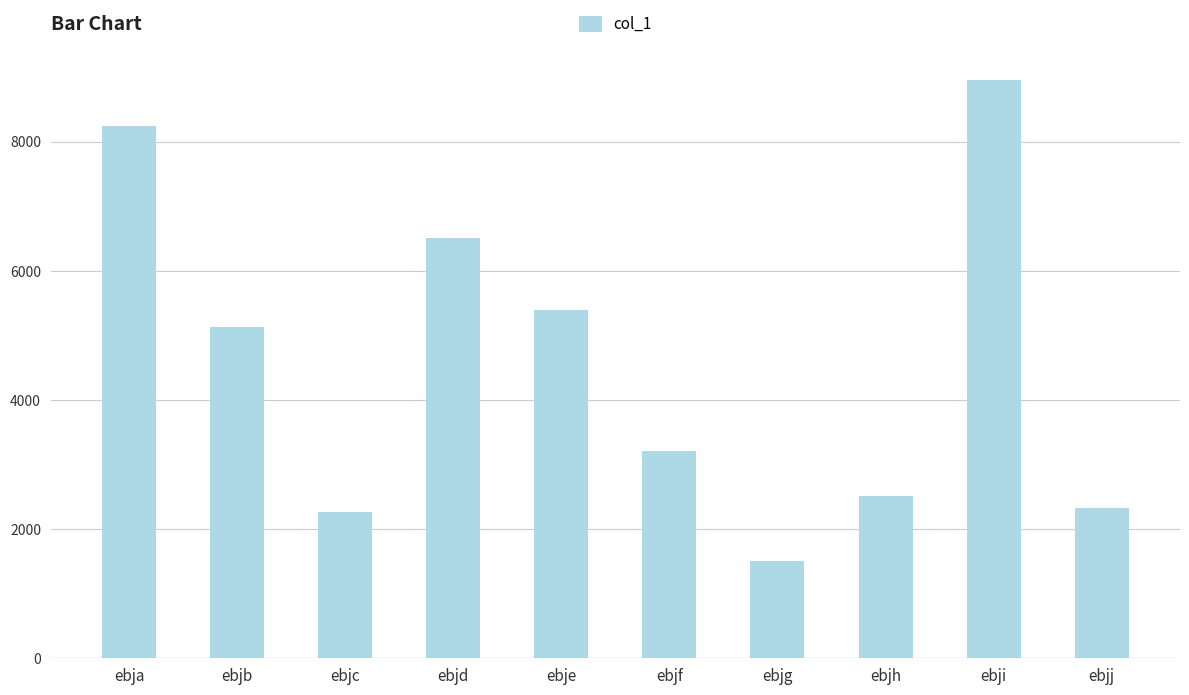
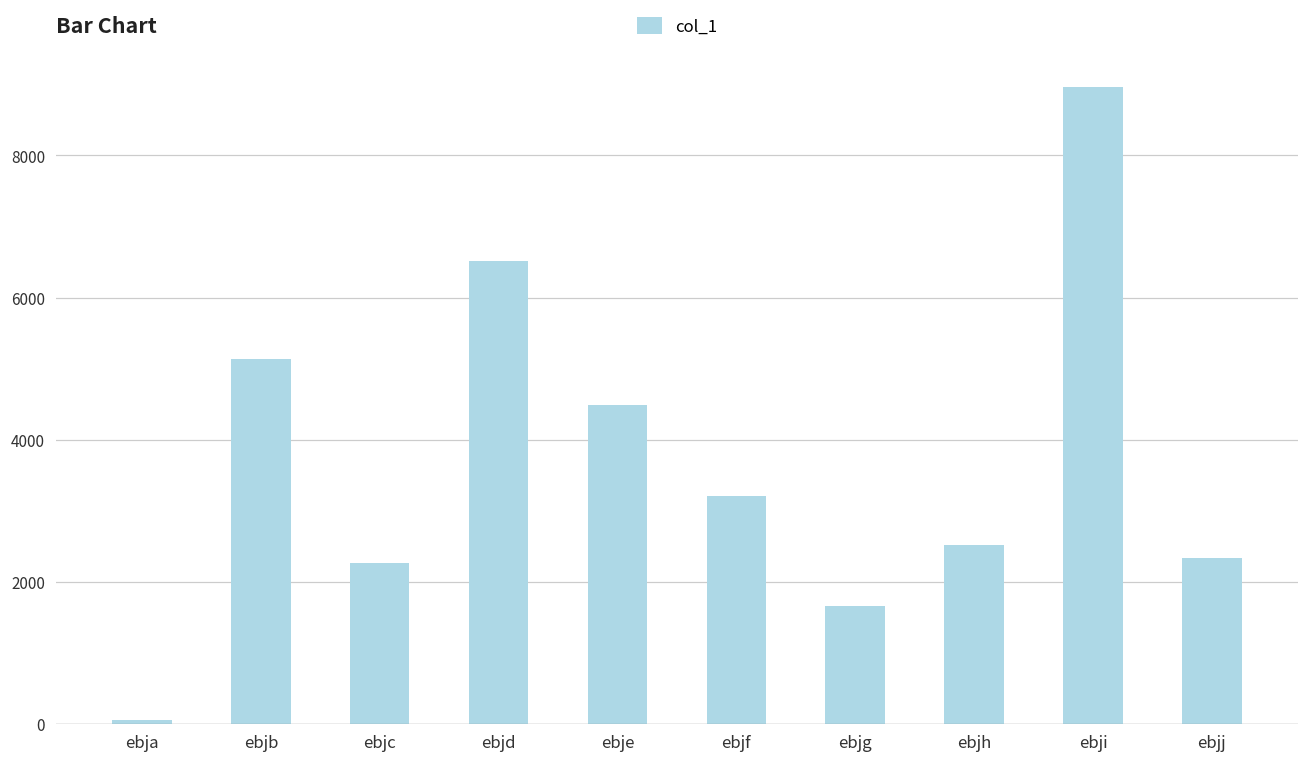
  {
-   "ebja": 8200,
+   "ebja": 100,
    "ebjb": 5100,
    "ebjc": 2300,
    "ebjd": 6500,
-   "ebje": 5400,
+   "ebje": 4500,
    "ebjf": 3200,
-   "ebjg": 1500,
+   "ebjg": 1700,
    "ebjh": 2500,
    "ebji": 9000,
    "ebjj": 2300
  }
